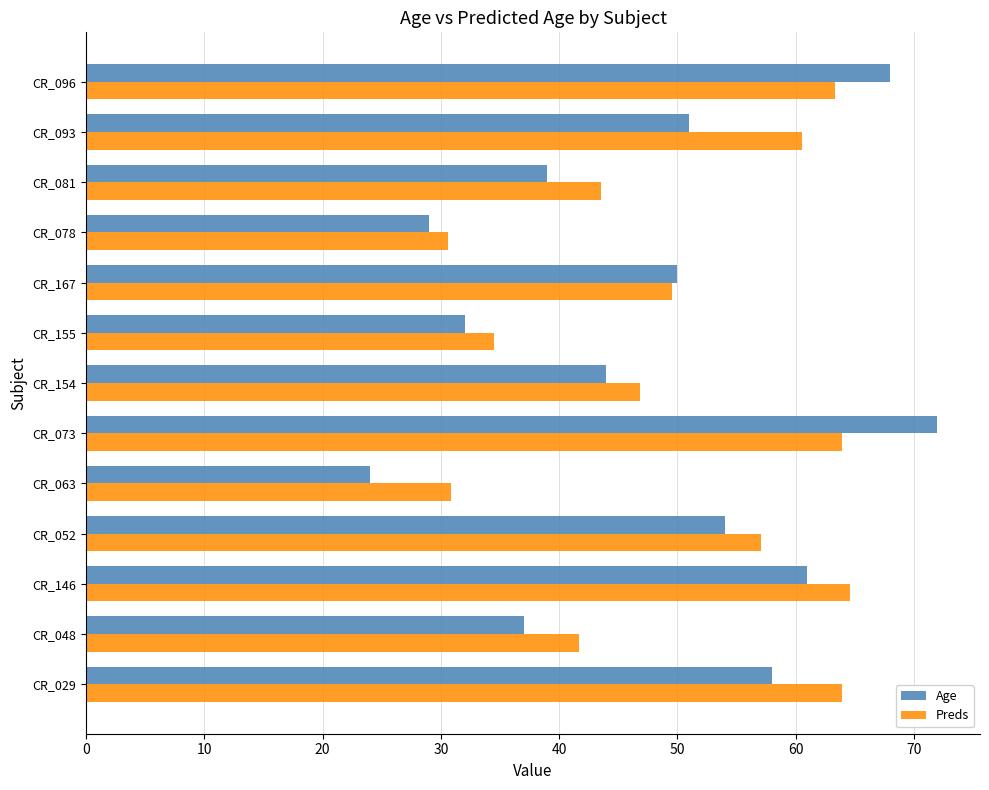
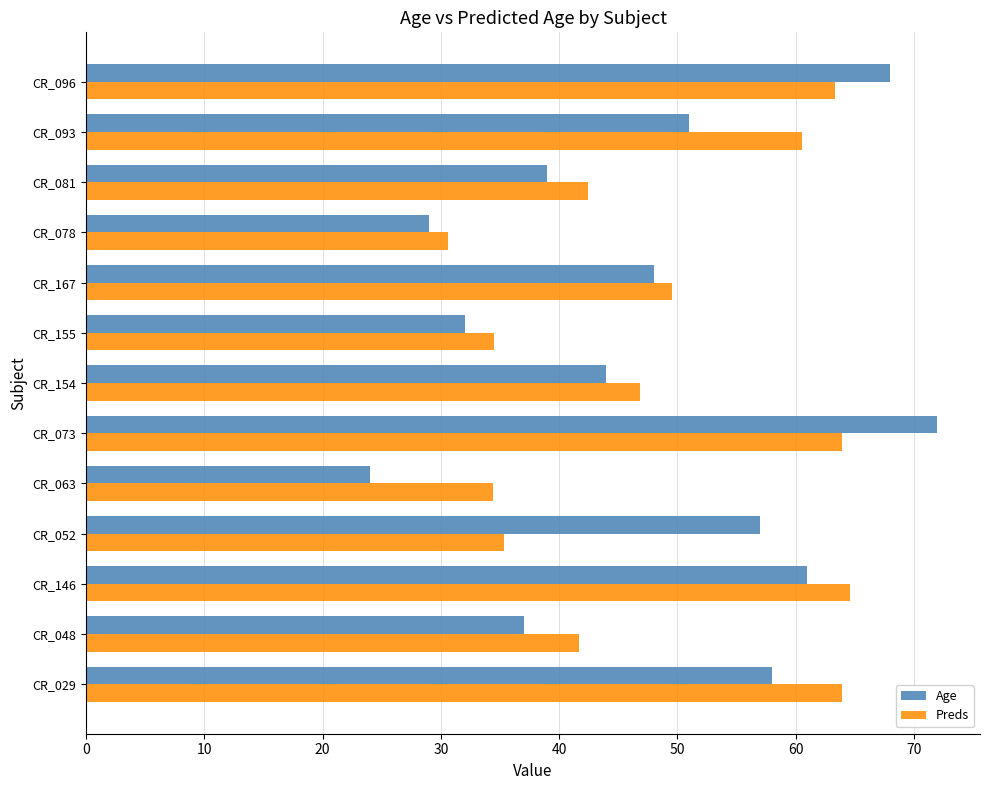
  {
    "Age": {
      "CR_096": 68,
      "CR_093": 51,
      "CR_081": 39,
      "CR_078": 29,
-     "CR_167": 50,
+     "CR_167": 48,
      "CR_155": 32,
      "CR_154": 44,
      "CR_073": 72,
      "CR_063": 24,
-     "CR_052": 54,
+     "CR_052": 57,
      "CR_146": 61,
      "CR_048": 37,
      "CR_029": 58
    },
    "Preds": {
      "CR_096": 63.4,
      "CR_093": 60.6,
-     "CR_081": 43.6,
+     "CR_081": 42.5,
      "CR_078": 30.6,
      "CR_167": 49.6,
      "CR_155": 34.5,
      "CR_154": 46.9,
      "CR_073": 63.9,
-     "CR_063": 30.8,
-     "CR_052": 57.0,
+     "CR_063": 34.4,
+     "CR_052": 35.3,
      "CR_146": 64.6,
      "CR_048": 41.7,
      "CR_029": 63.9
    }
  }
